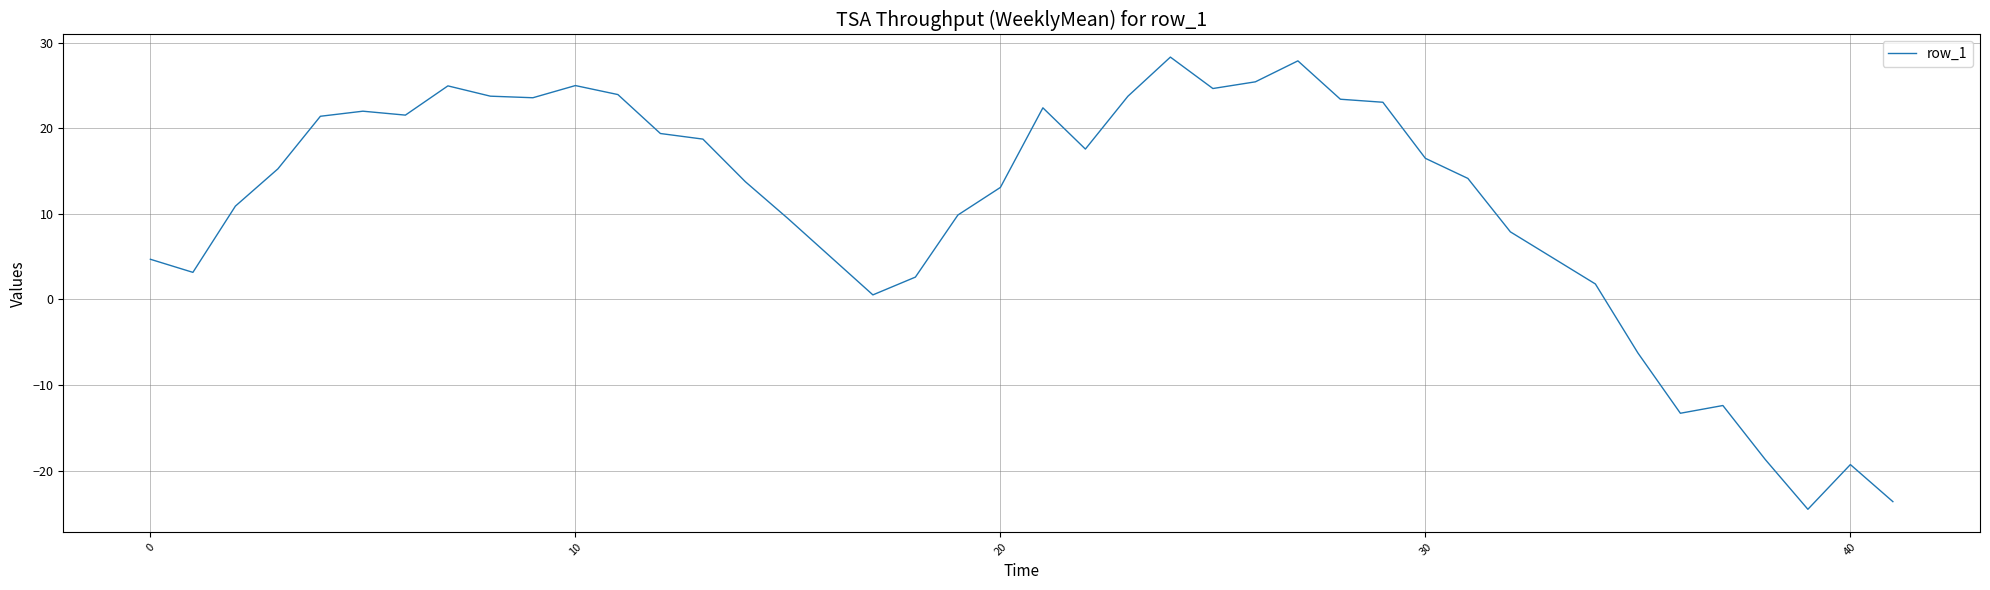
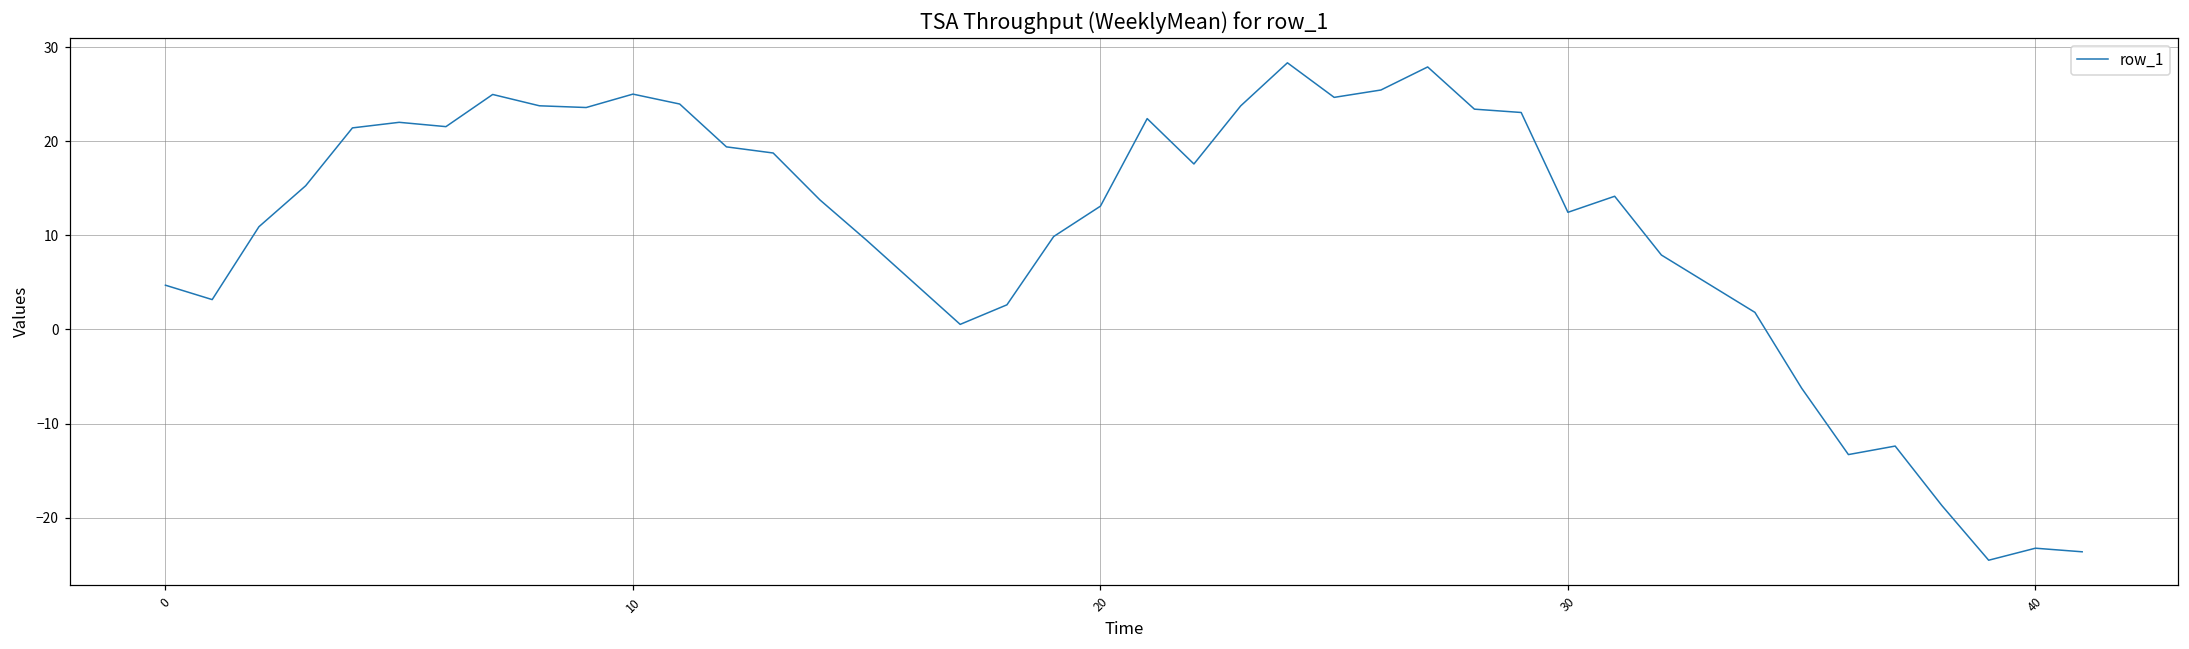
  {
    "0": 5,
    "10": 25,
    "20": 13,
-   "30": 17,
-   "40": -19
+   "30": 12,
+   "40": -23
  }
